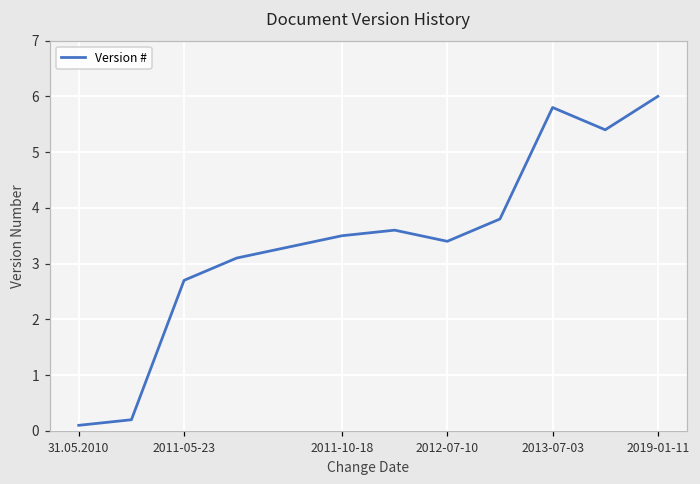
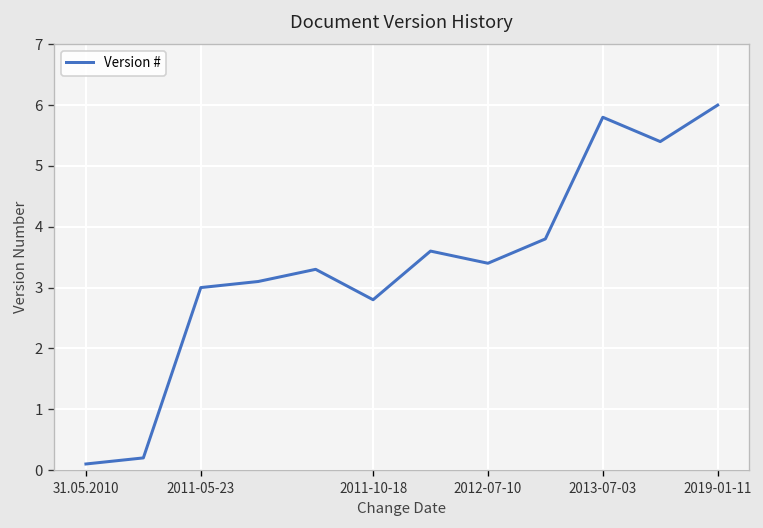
  {
    "31.05.2010": 0.1,
-   "2011-05-23": 2.7,
-   "2011-10-18": 3.5,
+   "2011-05-23": 3.0,
+   "2011-10-18": 2.8,
    "2012-07-10": 3.4,
    "2013-07-03": 5.8,
    "2019-01-11": 6.0
  }
